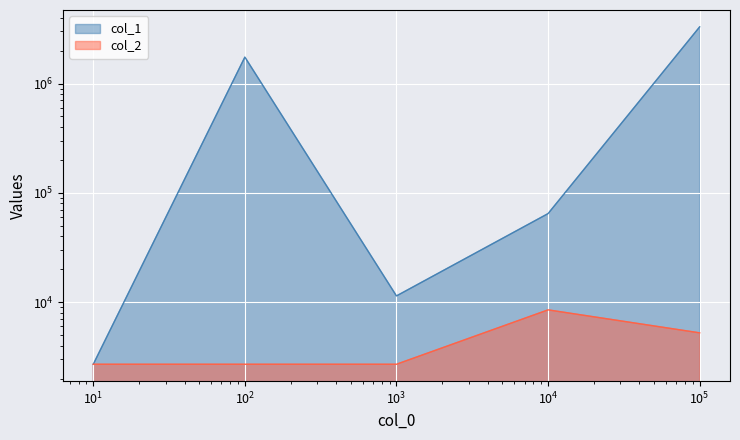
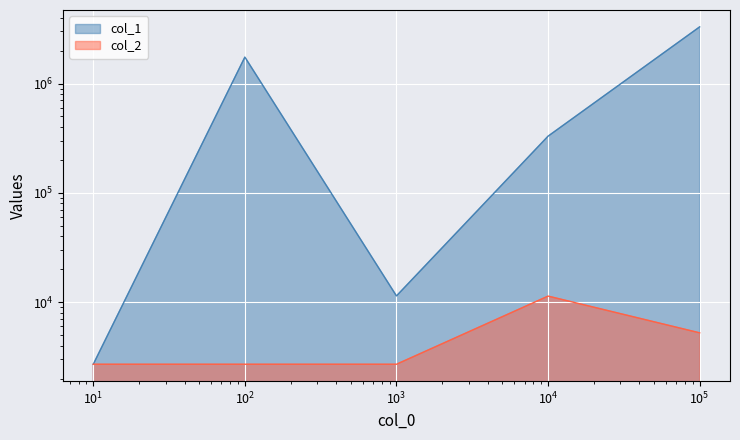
  {
    "col_1": {
      "10^2": 1700000,
      "10^3": 11000,
-     "10^4": 60000,
+     "10^4": 330000,
      "10^5": 3300000
    },
    "col_2": {
      "10^2": 2700,
      "10^3": 2700,
-     "10^4": 9000,
+     "10^4": 11000,
      "10^5": 5000
    }
  }
